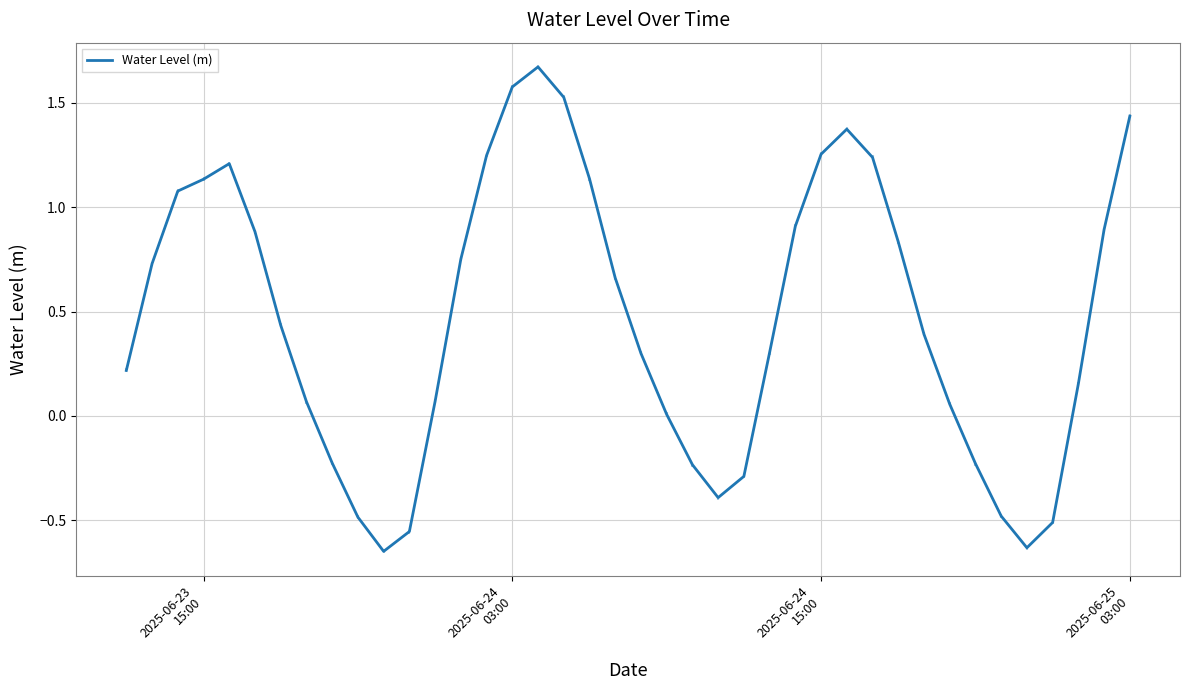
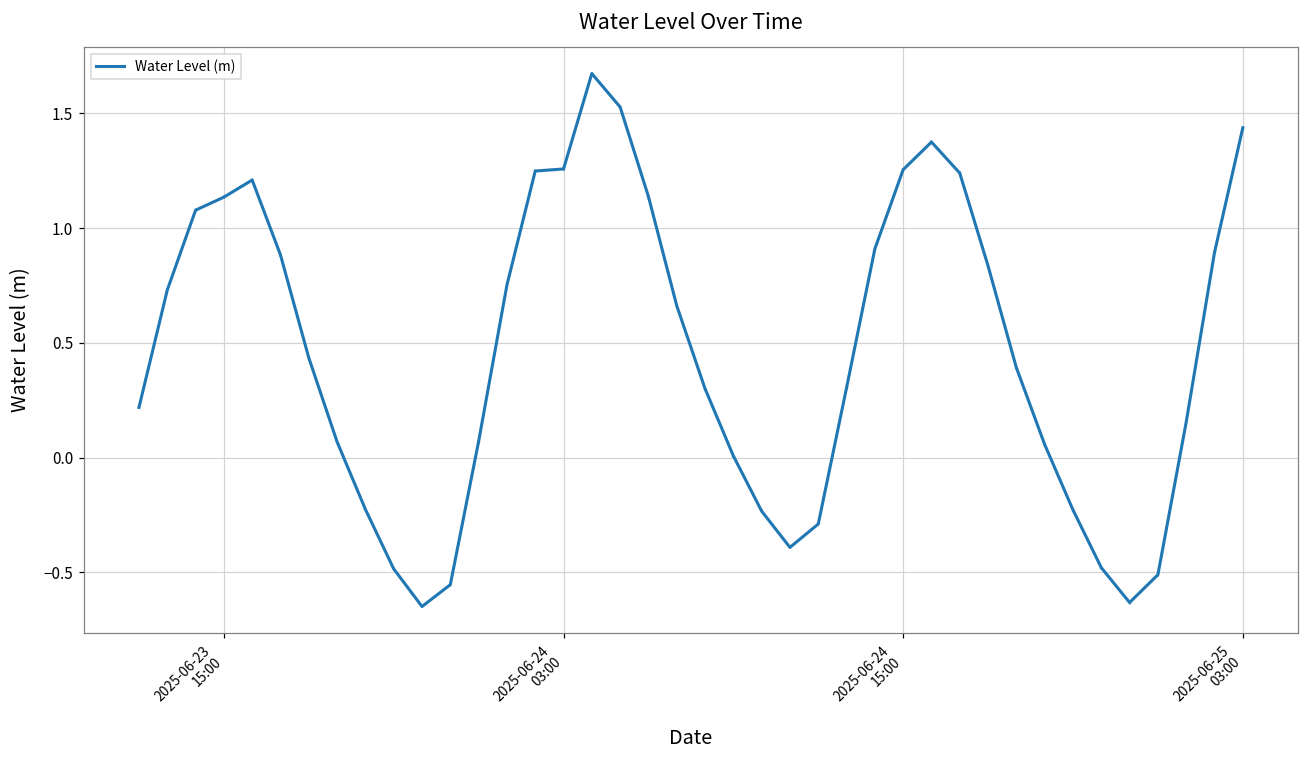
  {
    "2025-06-23 15:00": 1.13,
-   "2025-06-24 03:00": 1.58,
+   "2025-06-24 03:00": 1.26,
    "2025-06-24 15:00": 1.25,
    "2025-06-25 03:00": 1.44
  }
